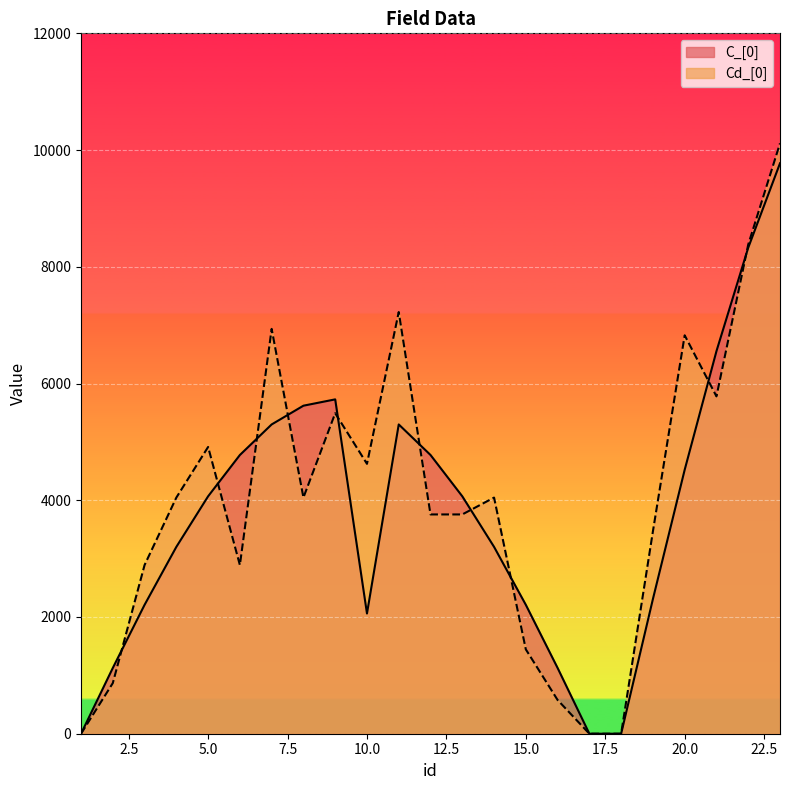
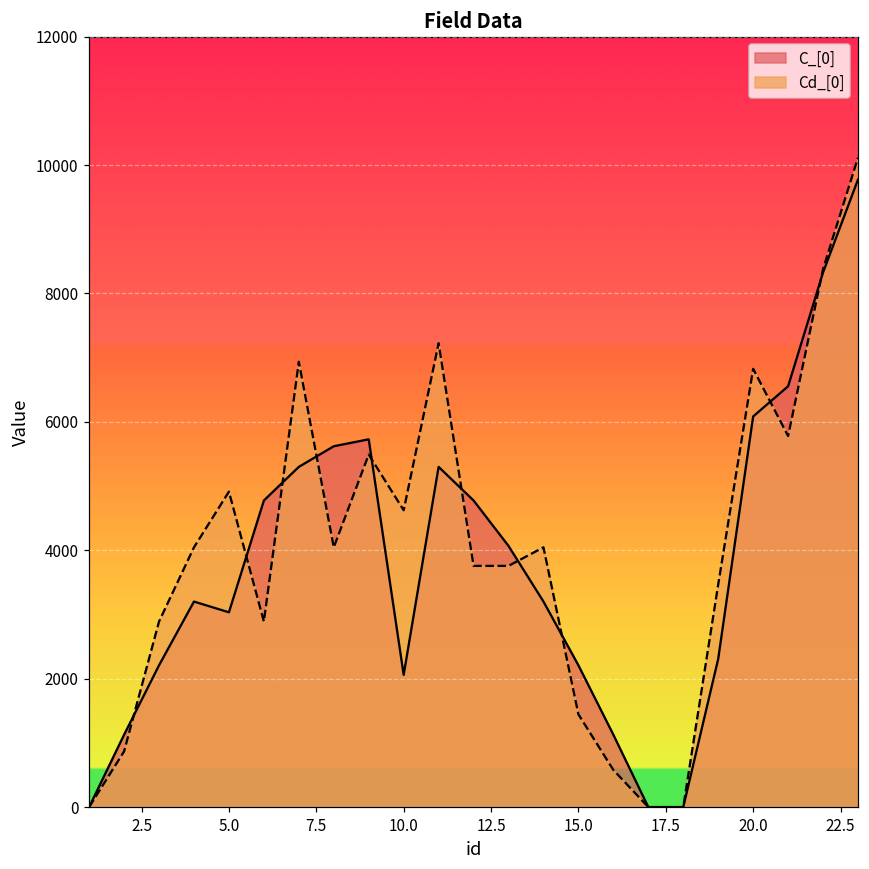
  {
    "C_[0]": {
-     "5.0": 4100,
+     "5.0": 3000,
      "10.0": 2100,
      "15.0": 2200,
-     "20.0": 4500
+     "20.0": 6100
    },
    "Cd_[0]": {
      "5.0": 4900,
      "10.0": 4600,
      "15.0": 1400,
      "20.0": 6800
    }
  }
